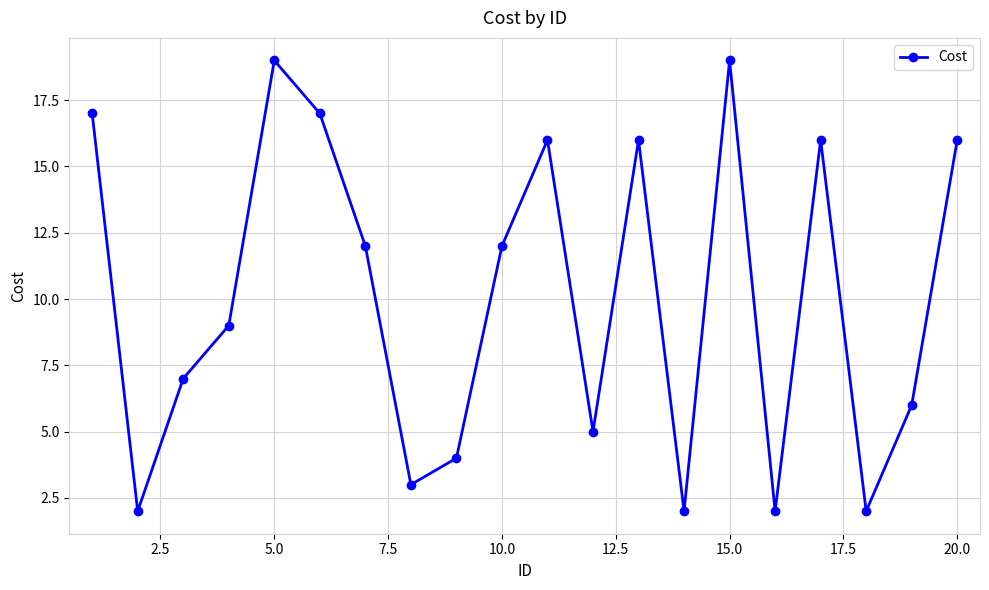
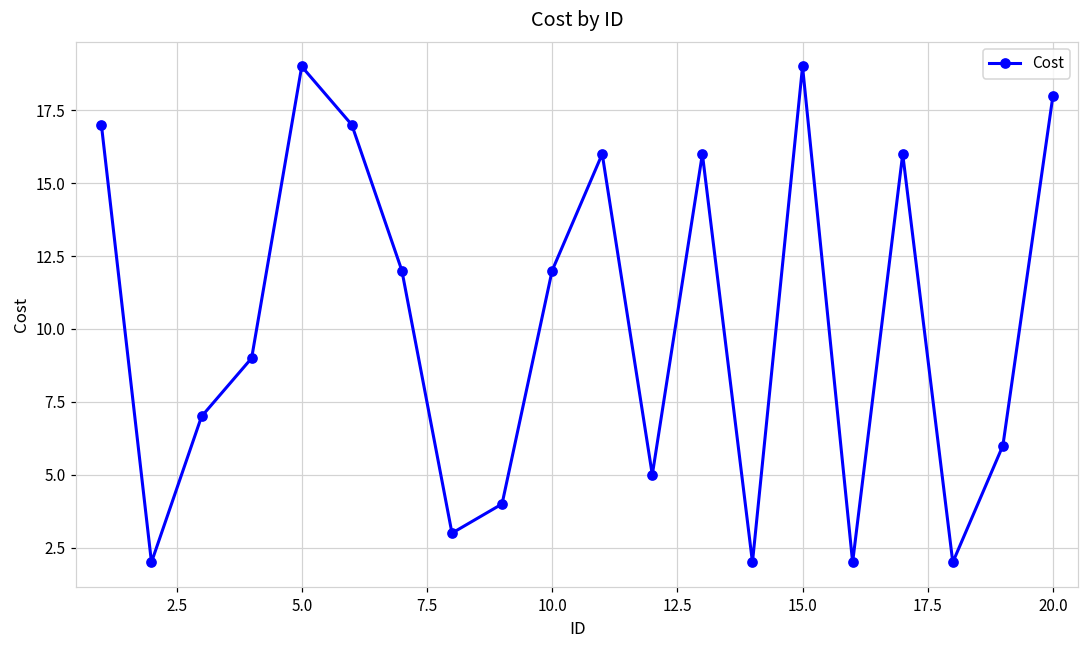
  {
    "5.0": 19,
    "10.0": 12,
    "15.0": 19,
-   "20.0": 16
+   "20.0": 18
  }
